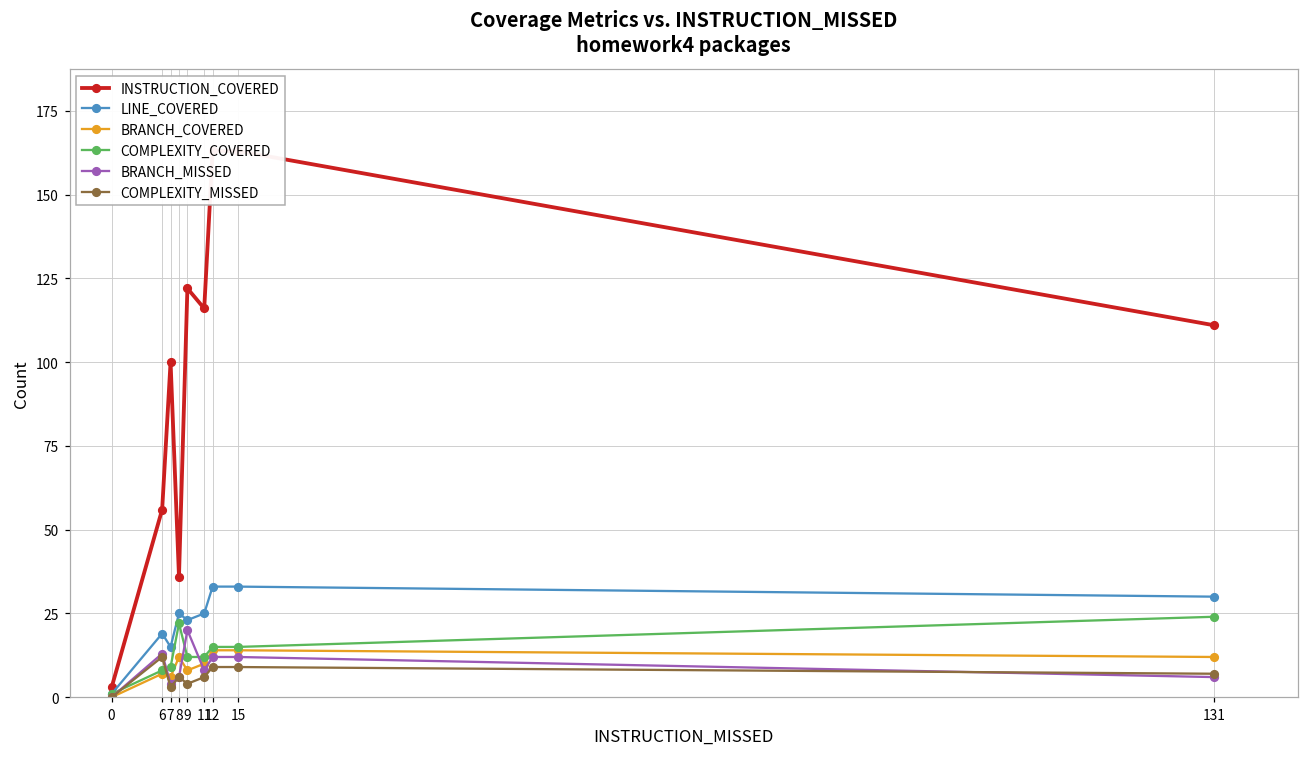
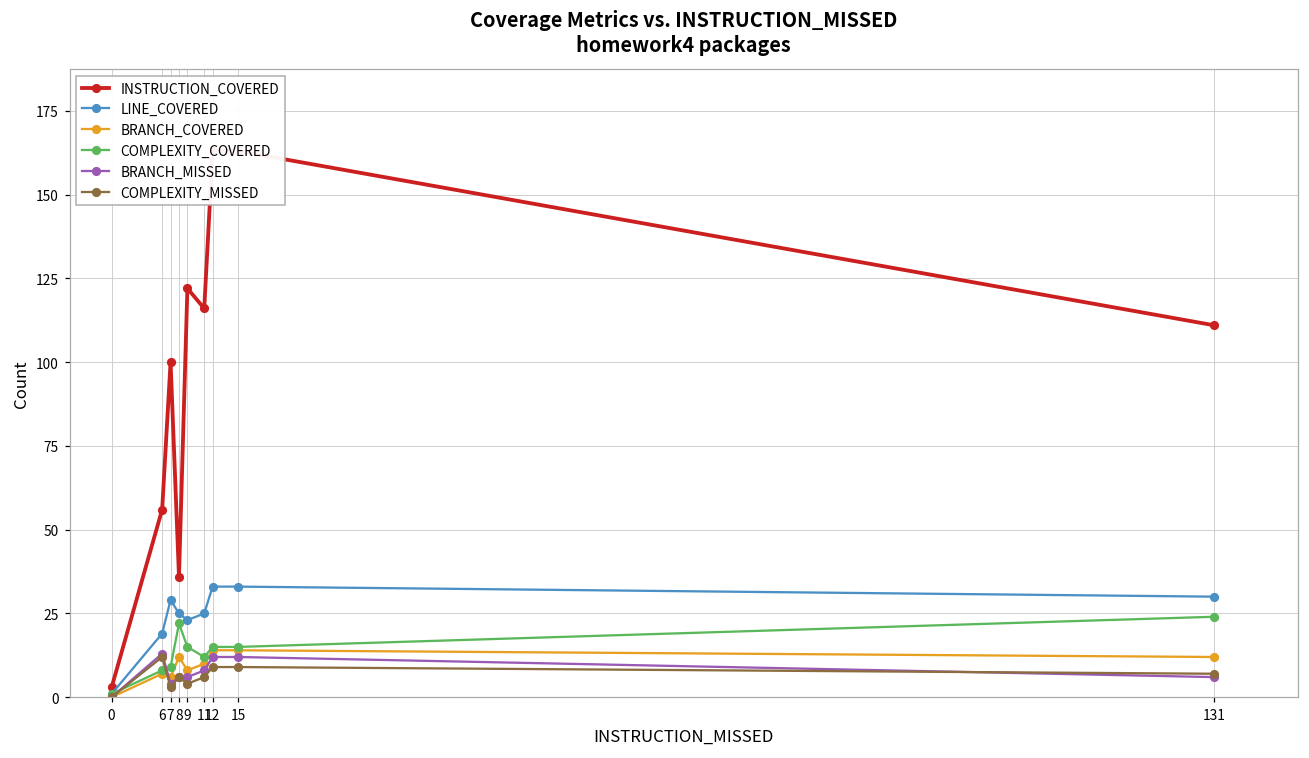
  {
    "INSTRUCTION_COVERED": {
      "0": 3,
      "6": 56,
      "7": 100,
      "8": 36,
      "9": 122,
      "131": 111
    },
    "LINE_COVERED": {
      "6": 19,
-     "7": 15,
+     "7": 29,
      "8": 25,
      "9": 23,
      "15": 33,
      "131": 30
    },
    "BRANCH_COVERED": {
      "6": 7,
      "7": 6,
      "8": 12,
      "9": 8,
      "15": 14,
      "131": 12
    },
    "COMPLEXITY_COVERED": {
      "6": 8,
      "7": 9,
      "8": 22,
-     "9": 12,
+     "9": 15,
      "15": 15,
      "131": 24
    },
    "BRANCH_MISSED": {
      "6": 13,
      "7": 4,
-     "9": 20,
+     "9": 6,
      "15": 12,
      "131": 6
    },
    "COMPLEXITY_MISSED": {
      "6": 12,
      "7": 3,
      "9": 4,
      "15": 9,
      "131": 7
    }
  }
